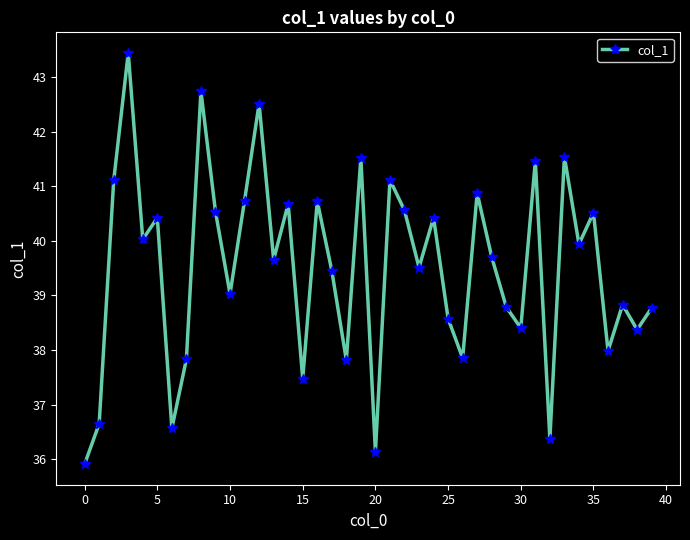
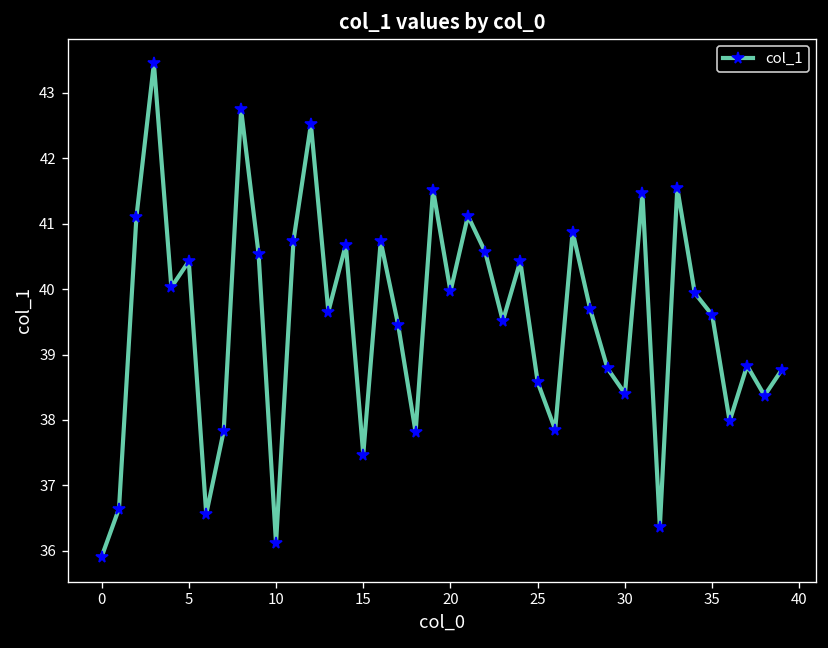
  {
    "0": 35.9,
    "5": 40.4,
-   "10": 39.0,
+   "10": 36.1,
    "15": 37.5,
-   "20": 36.1,
+   "20": 40.0,
    "25": 38.6,
    "30": 38.4,
-   "35": 40.5
+   "35": 39.6
  }
